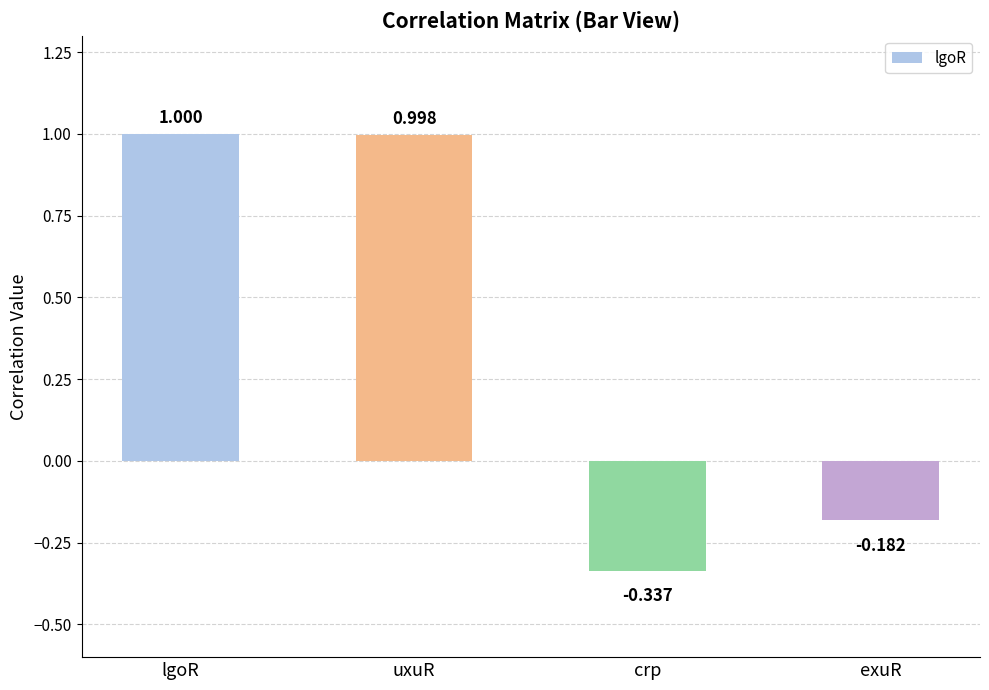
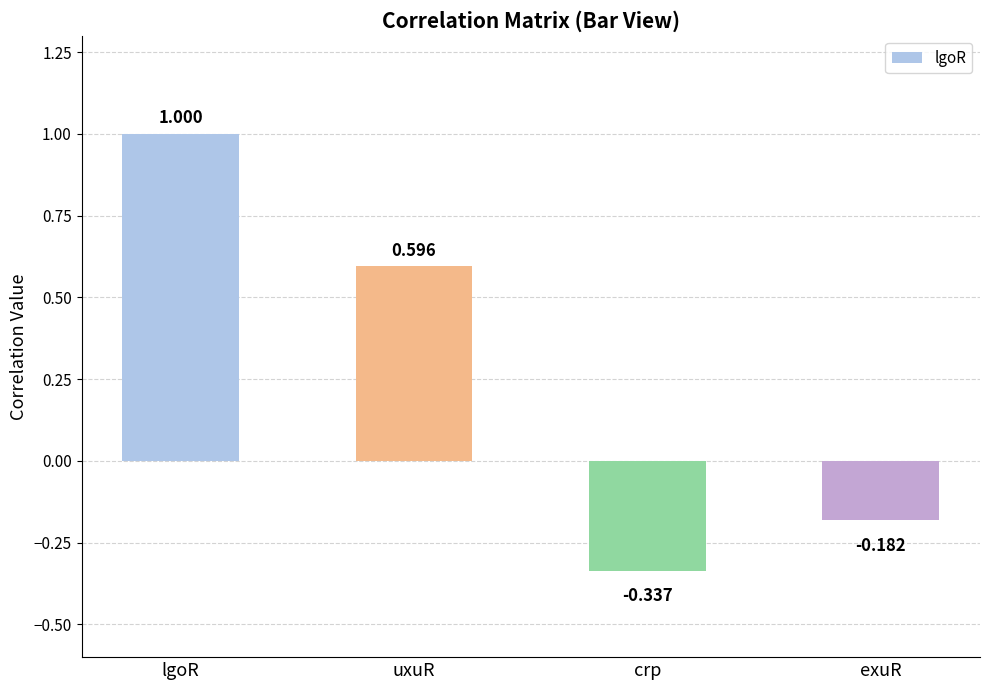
  {
    "lgoR": 1.000,
-   "uxuR": 0.998,
+   "uxuR": 0.596,
    "crp": -0.337,
    "exuR": -0.182
  }
